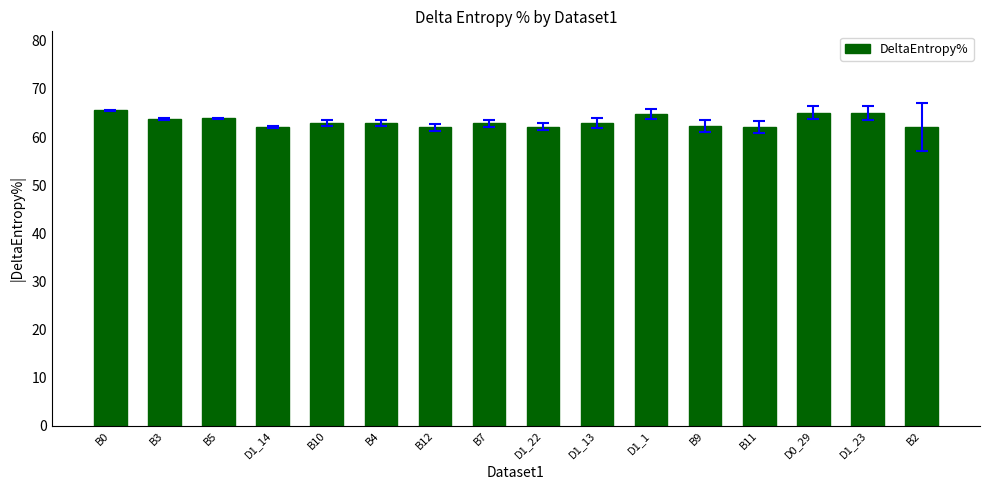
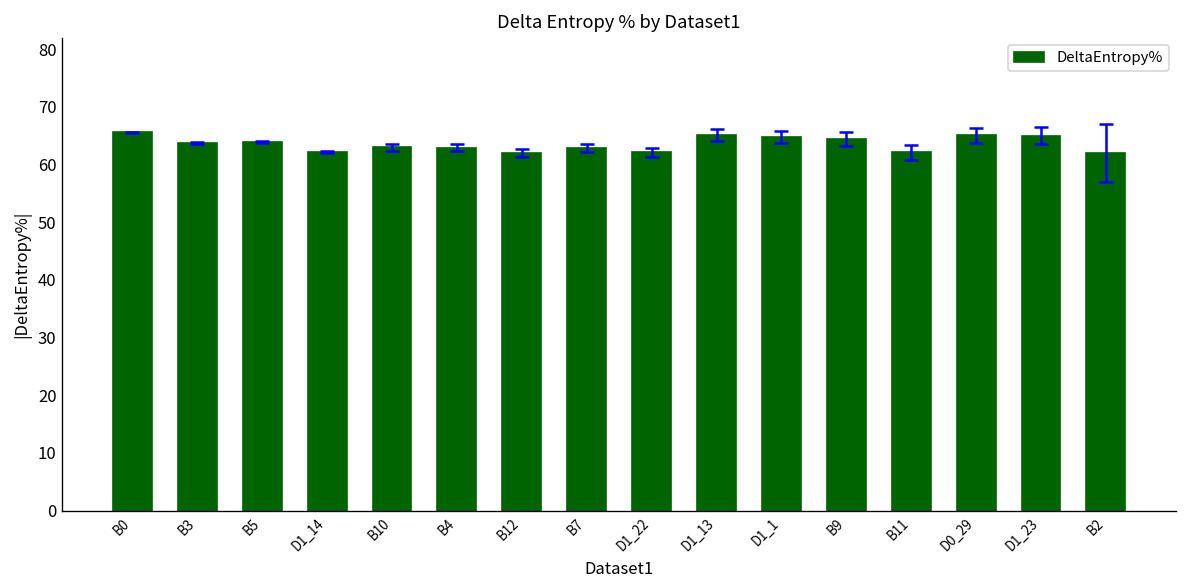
  {
    "DeltaEntropy%": {
      "B0": 66,
      "B3": 64,
      "B5": 64,
      "D1_14": 62,
      "B10": 63,
      "B4": 63,
      "B12": 62,
      "B7": 63,
      "D1_22": 62,
-     "D1_13": 63,
+     "D1_13": 65,
      "D1_1": 65,
-     "B9": 62,
+     "B9": 64,
      "B11": 62,
      "D0_29": 65,
      "D1_23": 65,
      "B2": 62
    }
  }
